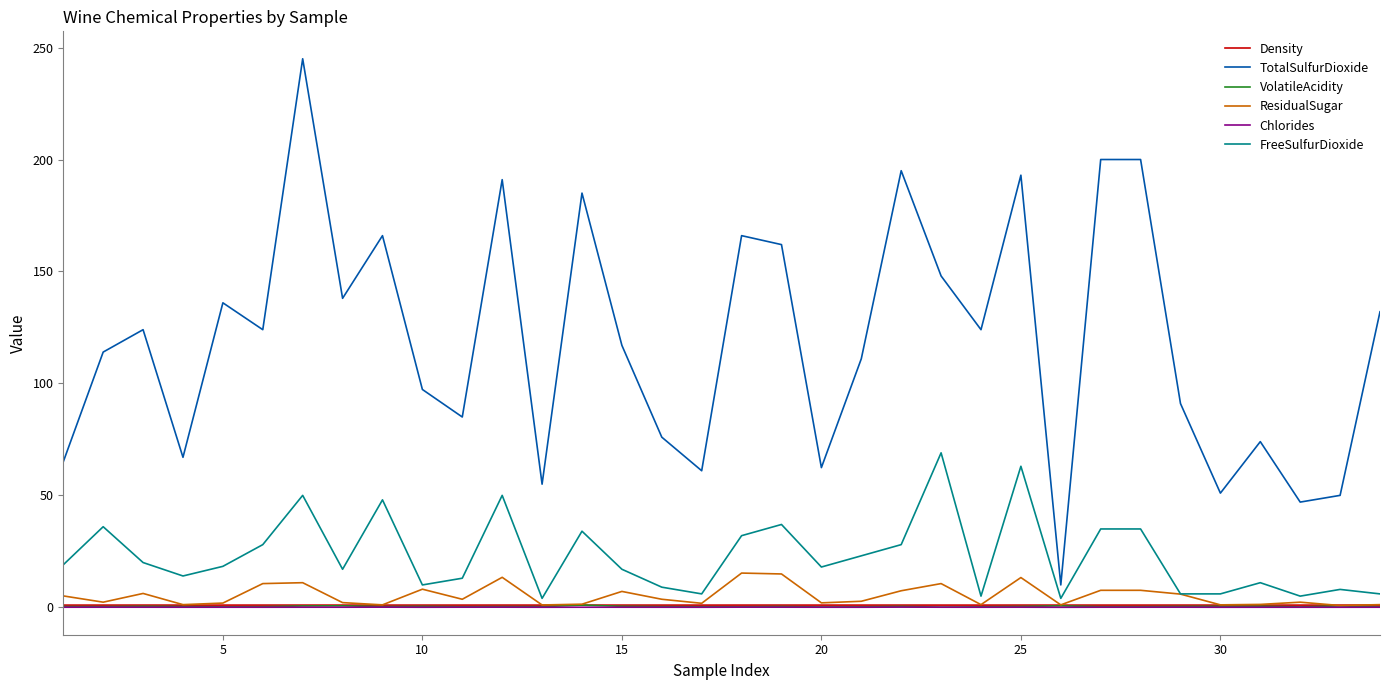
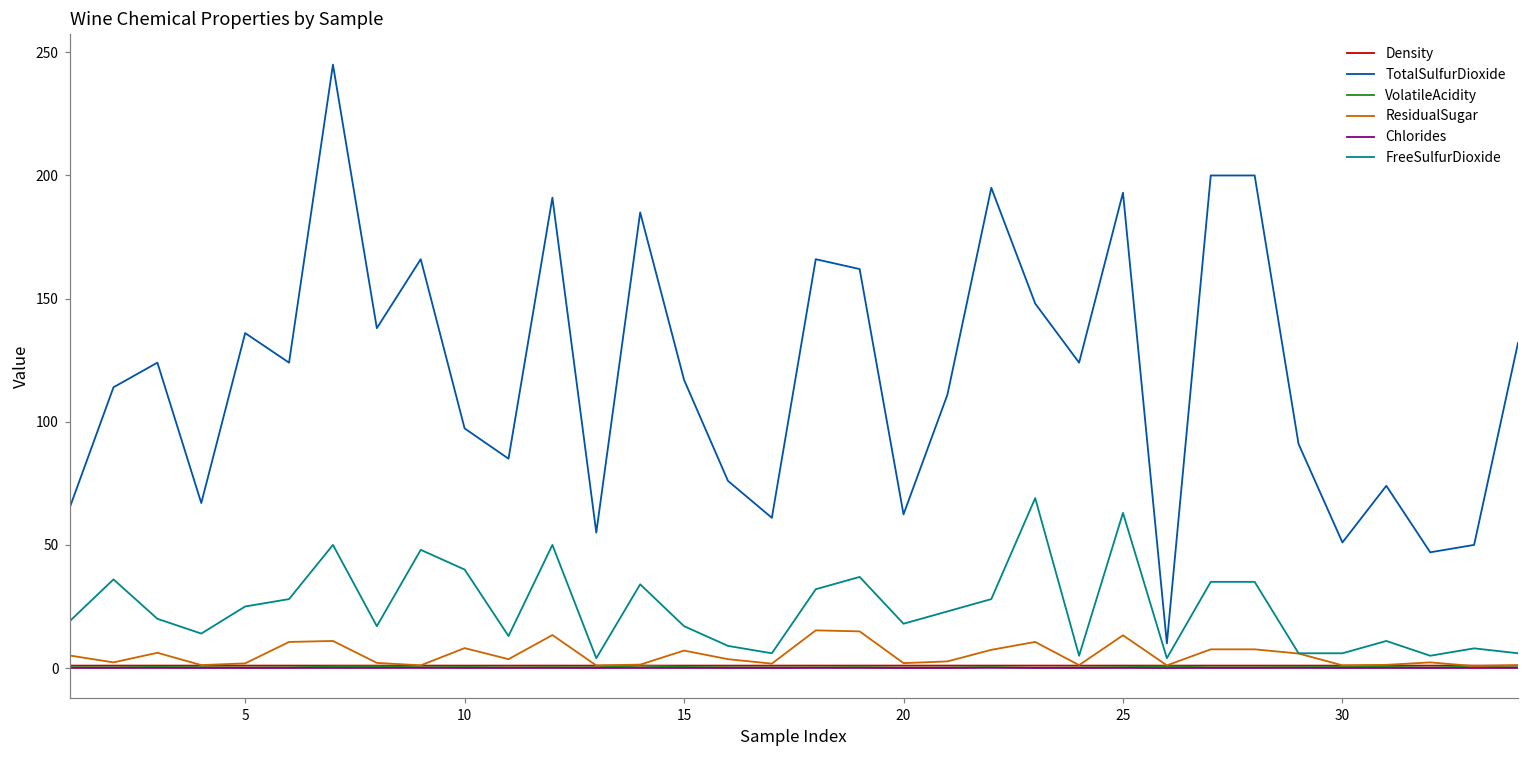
  {
    "TotalSulfurDioxide": {
      "5": 136,
      "10": 97,
      "15": 117,
      "20": 62,
      "25": 193,
      "30": 51
    },
    "ResidualSugar": {
      "10": 8,
      "15": 7,
      "25": 13
    },
    "FreeSulfurDioxide": {
-     "5": 18,
-     "10": 10,
+     "5": 25,
+     "10": 40,
      "15": 17,
      "20": 18,
      "25": 63,
      "30": 6
    }
  }
